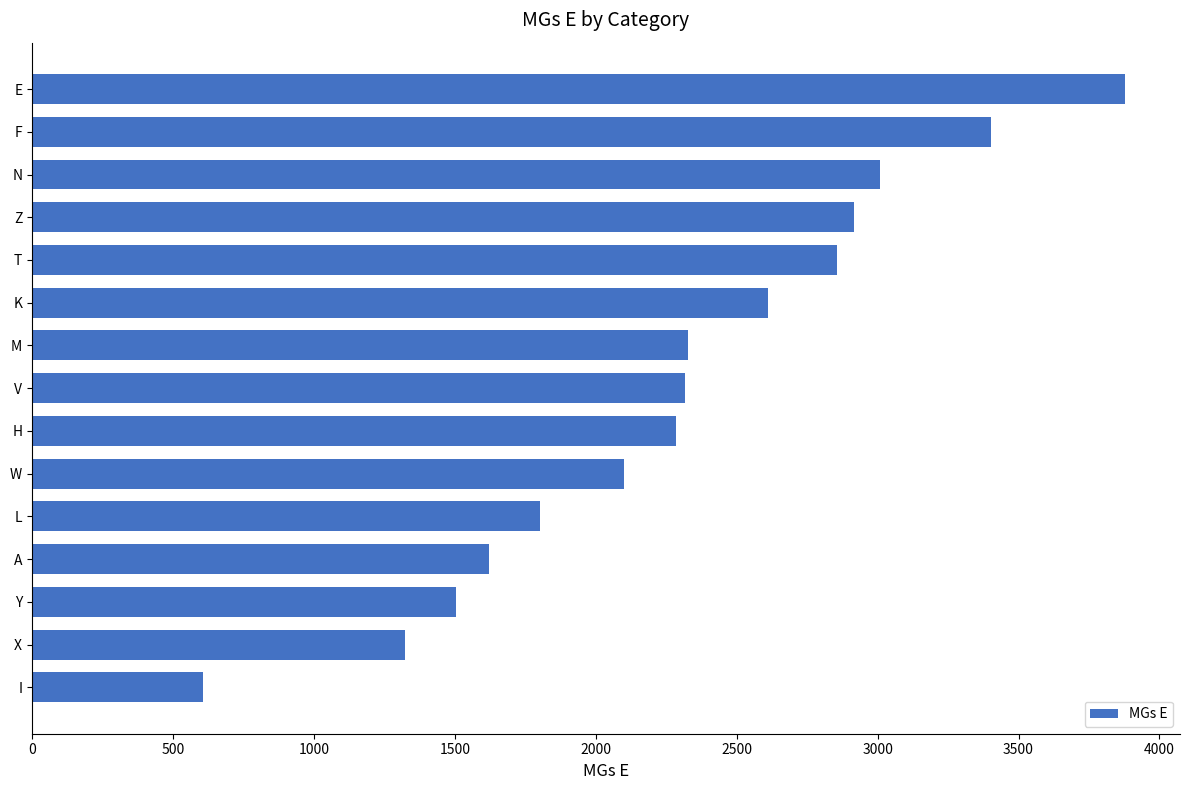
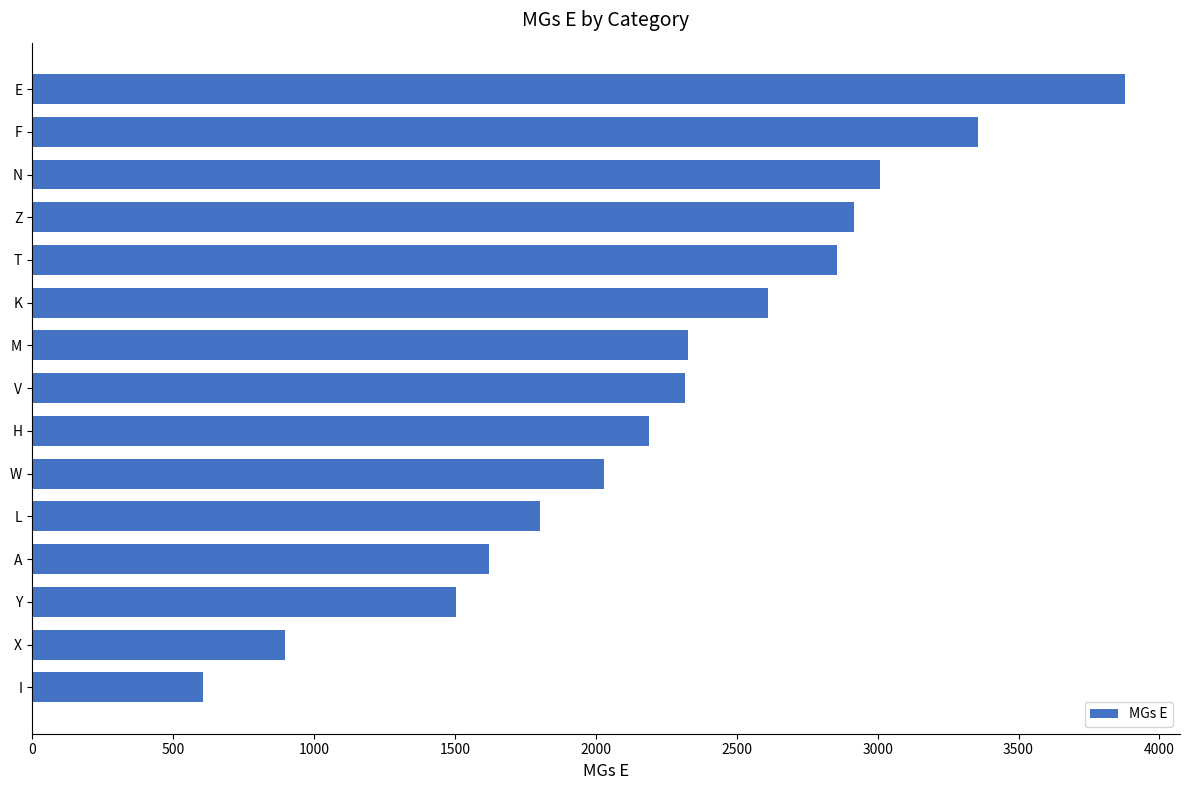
  {
    "E": 3880,
-   "F": 3400,
+   "F": 3360,
    "N": 3010,
    "Z": 2920,
    "T": 2860,
    "K": 2610,
    "M": 2330,
    "V": 2320,
-   "H": 2280,
-   "W": 2100,
+   "H": 2190,
+   "W": 2030,
    "L": 1800,
    "A": 1620,
    "Y": 1500,
-   "X": 1320,
+   "X": 900,
    "I": 610
  }
